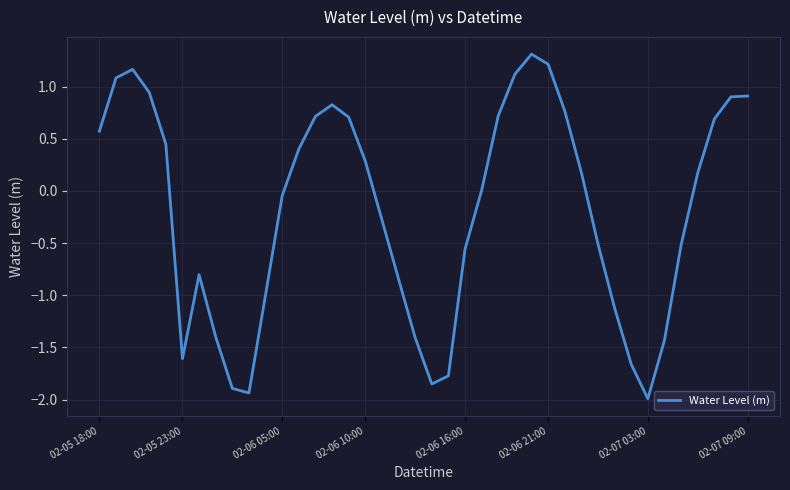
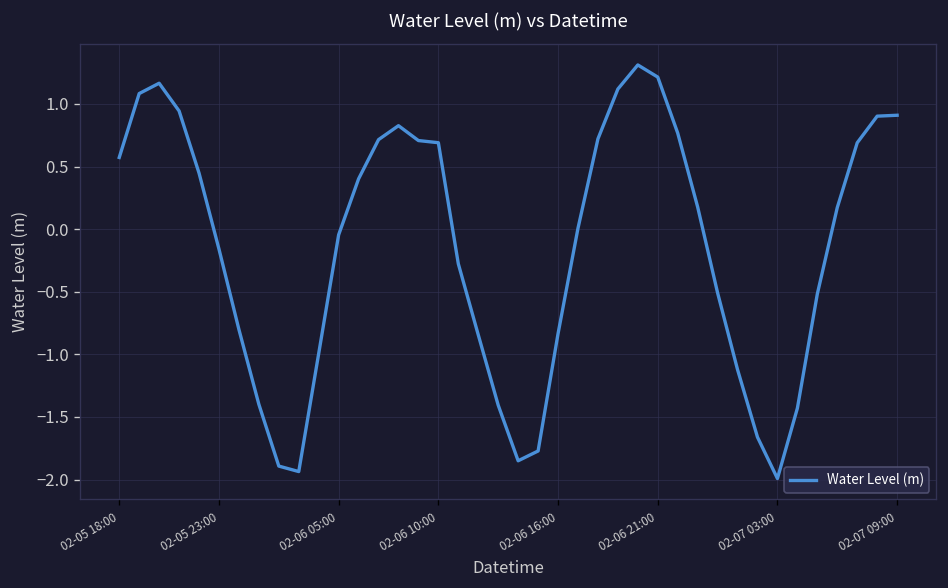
  {
    "02-05 18:00": 0.57,
-   "02-05 23:00": -1.61,
+   "02-05 23:00": -0.16,
    "02-06 05:00": -0.05,
-   "02-06 10:00": 0.29,
-   "02-06 16:00": -0.56,
+   "02-06 10:00": 0.69,
+   "02-06 16:00": -0.84,
    "02-06 21:00": 1.21,
    "02-07 03:00": -1.99,
    "02-07 09:00": 0.91
  }
